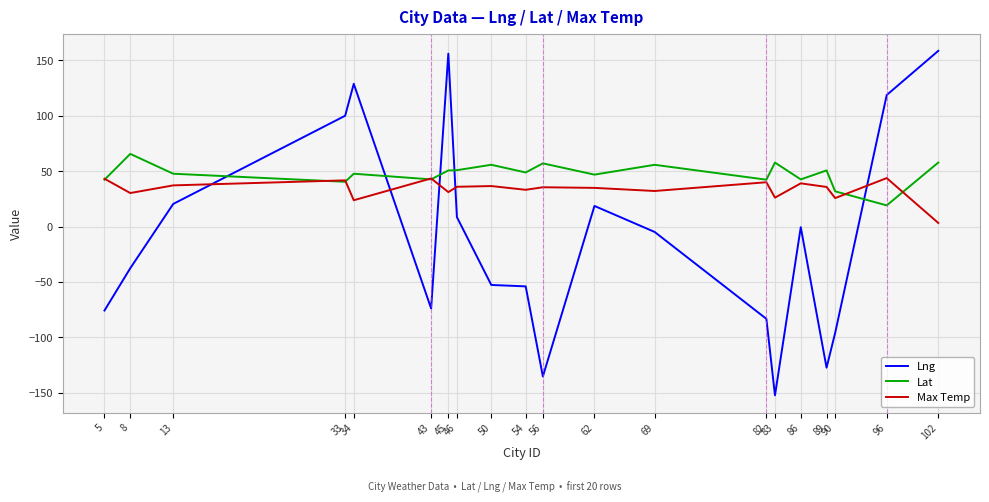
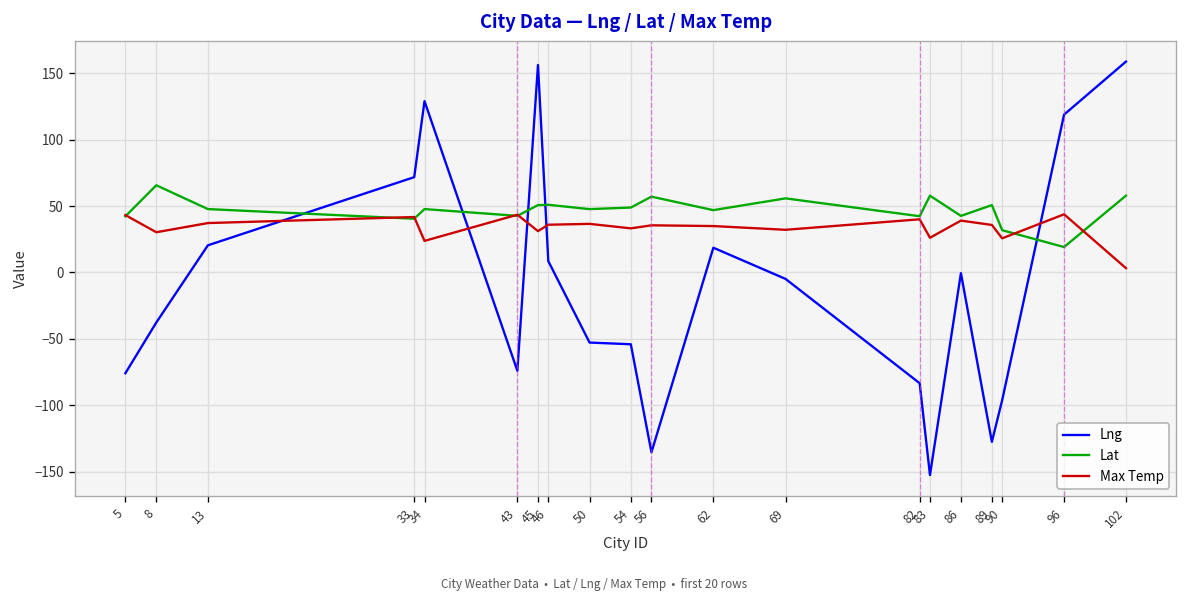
  {
    "Lng": {
      "5": -76,
      "8": -38,
      "13": 20,
-     "33": 100,
+     "33": 72,
      "34": 129,
      "43": -74,
      "45": 156,
      "46": 9,
      "50": -53,
      "54": -54,
      "56": -135,
      "62": 19,
      "69": -5,
      "82": -83,
      "83": -152,
      "86": -1,
      "89": -127,
      "90": -96,
      "96": 119,
      "102": 159
    },
    "Lat": {
      "8": 66,
      "13": 48,
      "34": 48,
      "45": 51,
      "46": 51,
-     "50": 56,
+     "50": 48,
      "54": 49,
      "56": 57,
      "62": 47,
      "69": 56,
      "83": 58,
      "86": 43,
      "89": 51,
      "90": 32,
      "96": 19,
      "102": 58
    },
    "Max Temp": {
      "8": 30,
      "13": 37,
      "34": 24,
      "45": 31,
      "46": 36,
      "50": 37,
      "54": 33,
      "56": 35,
      "62": 35,
      "69": 32,
      "83": 26,
      "86": 39,
      "89": 36,
      "90": 26,
      "96": 44,
      "102": 3
    }
  }
